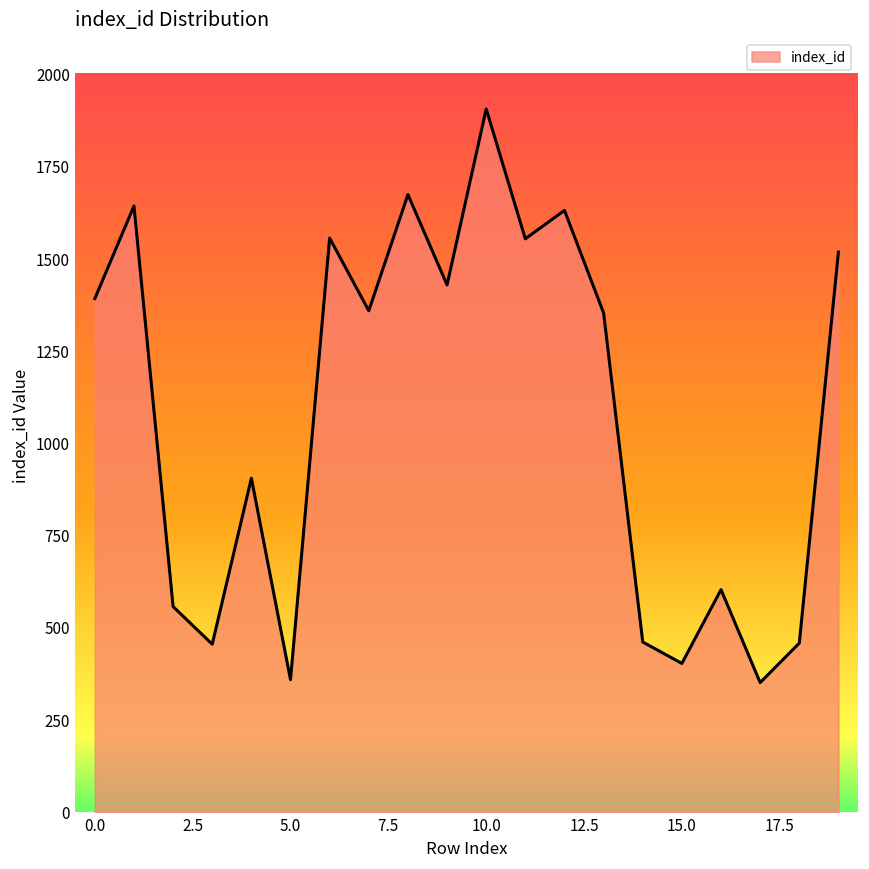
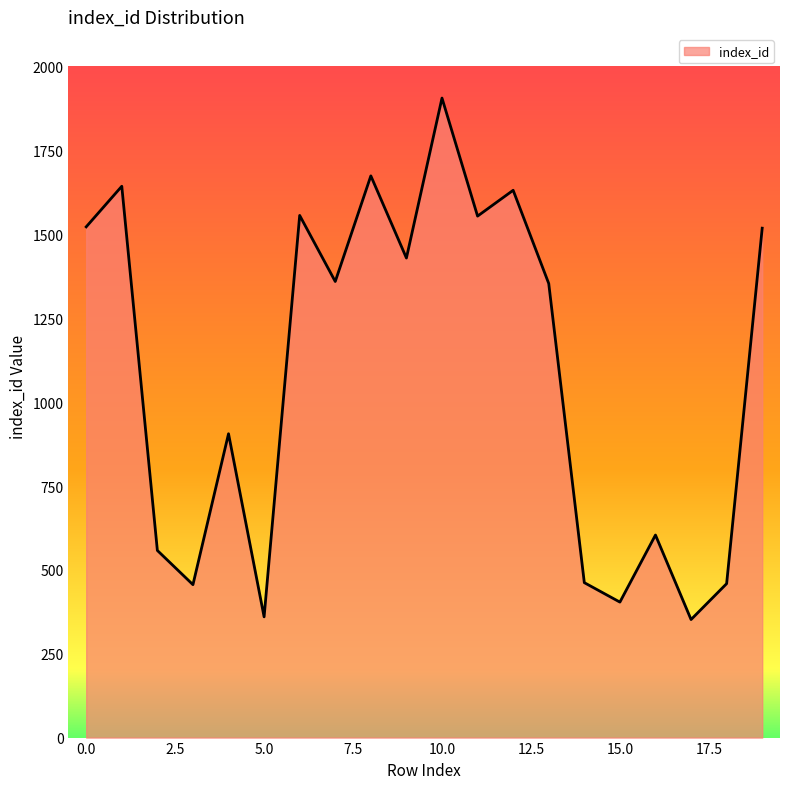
  {
-   "0.0": 1390,
+   "0.0": 1520,
    "5.0": 360,
    "10.0": 1910,
    "15.0": 400
  }
